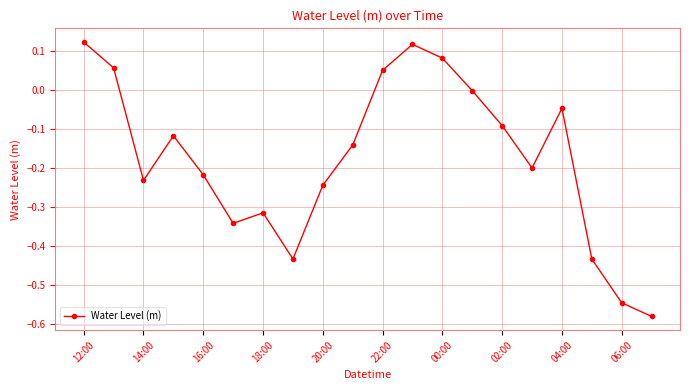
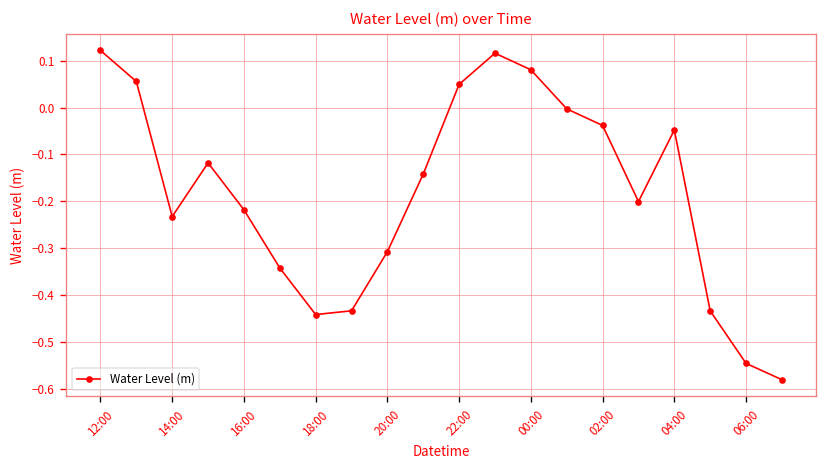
  {
    "12:00": 0.12,
    "14:00": -0.23,
    "16:00": -0.22,
-   "18:00": -0.32,
-   "20:00": -0.24,
+   "18:00": -0.44,
+   "20:00": -0.31,
    "22:00": 0.05,
    "00:00": 0.08,
-   "02:00": -0.09,
+   "02:00": -0.04,
    "04:00": -0.05,
    "06:00": -0.55
  }
